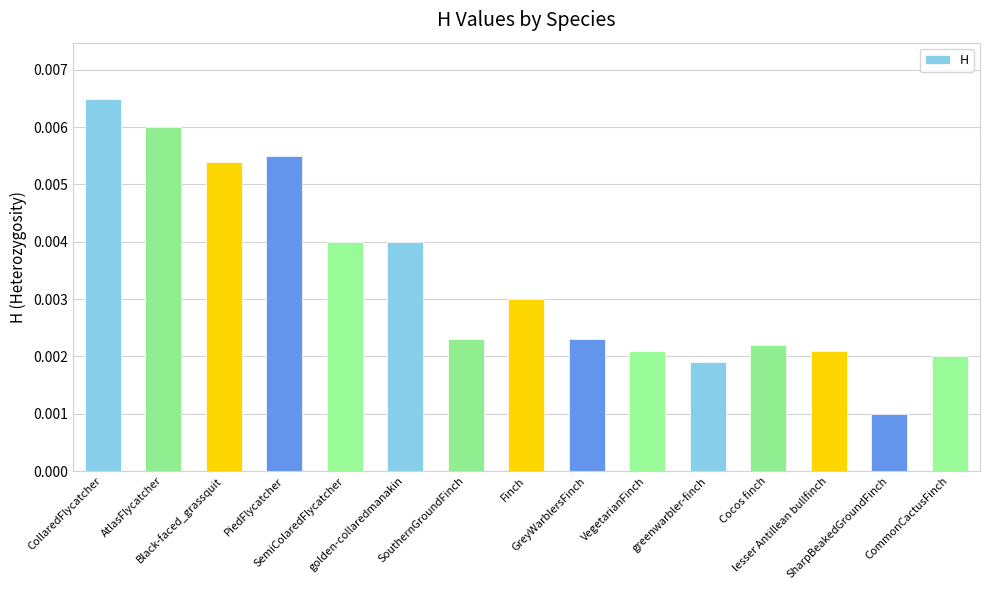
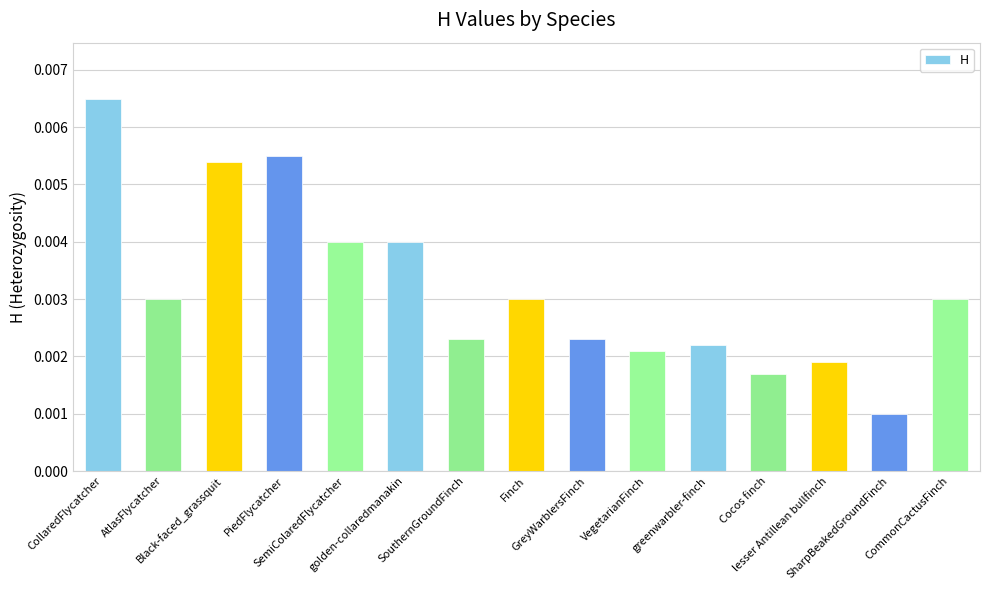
  {
    "CollaredFlycatcher": 0.0065,
-   "AtlasFlycatcher": 0.006,
+   "AtlasFlycatcher": 0.003,
    "Black-faced_grassquit": 0.0054,
    "PiedFlycatcher": 0.0055,
    "SemiColaredFlycatcher": 0.0040,
    "golden-collaredmanakin": 0.0040,
    "SouthernGroundFinch": 0.0023,
    "Finch": 0.0030,
    "GreyWarblersFinch": 0.0023,
    "VegetarianFinch": 0.0021,
-   "greenwarbler-finch": 0.0019,
-   "Cocos finch": 0.0022,
-   "lesser Antillean bullfinch": 0.0021,
+   "greenwarbler-finch": 0.0022,
+   "Cocos finch": 0.0017,
+   "lesser Antillean bullfinch": 0.0019,
    "SharpBeakedGroundFinch": 0.0010,
-   "CommonCactusFinch": 0.002
+   "CommonCactusFinch": 0.003
  }
